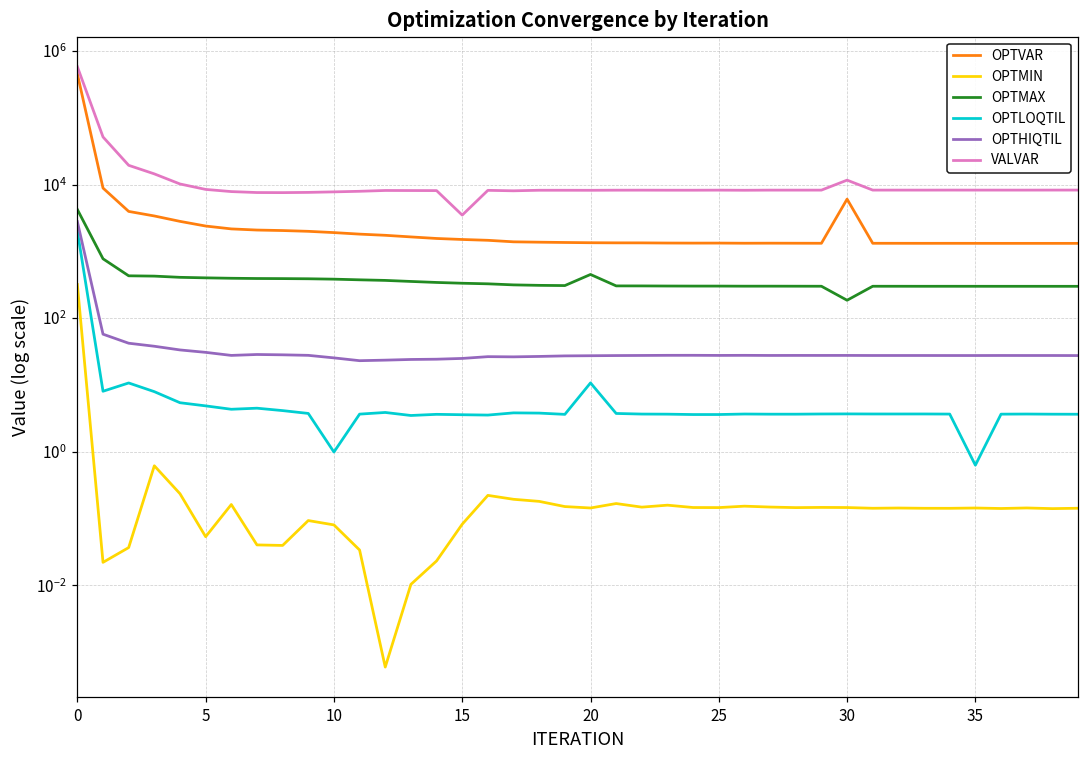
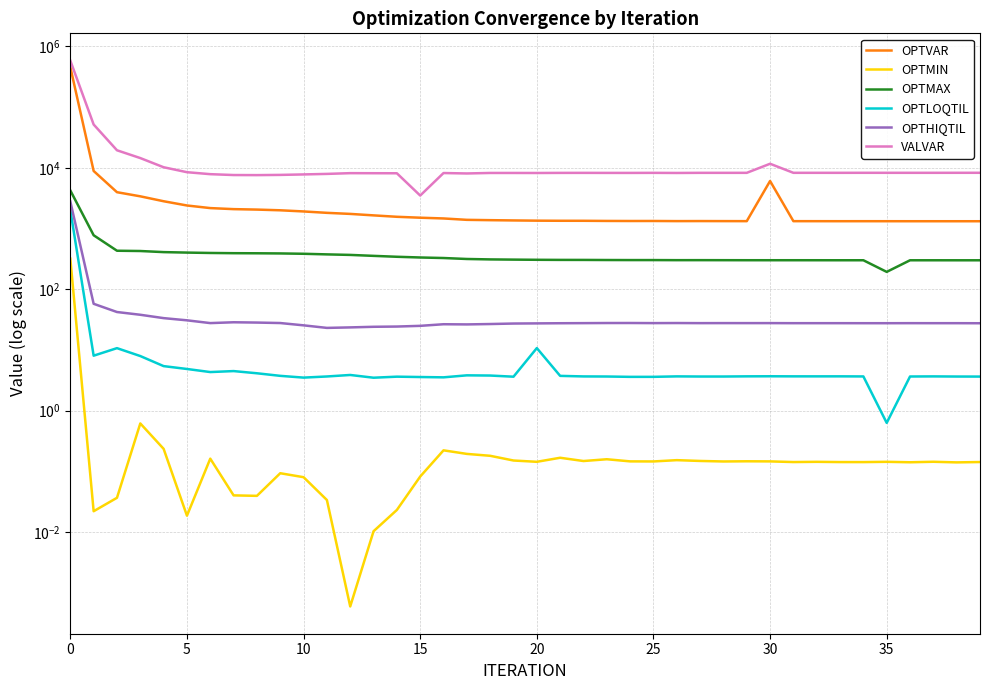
  {
    "OPTVAR": {
      "0": 500000,
      "5": 2400,
      "10": 1900,
      "15": 1500,
      "20": 1300,
      "25": 1300,
      "30": 6000,
      "35": 1300
    },
    "OPTMIN": {
      "0": 300,
-     "5": 0.05,
+     "5": 0.019,
      "10": 0.08,
      "15": 0.08,
      "20": 0.14,
      "25": 0.15,
      "30": 0.15,
      "35": 0.14
    },
    "OPTMAX": {
      "0": 4000,
      "5": 400,
      "10": 400,
      "15": 300,
-     "20": 500,
+     "20": 300,
      "25": 300,
-     "30": 190,
-     "35": 300
+     "30": 300,
+     "35": 190
    },
    "OPTLOQTIL": {
      "0": 2000,
      "5": 5,
-     "10": 1.0,
+     "10": 4,
      "15": 4,
      "20": 11,
      "25": 4,
      "30": 4,
      "35": 0.6
    },
    "OPTHIQTIL": {
      "0": 3000,
      "5": 30,
      "10": 25,
      "15": 25,
      "20": 30,
      "25": 30,
      "30": 30,
      "35": 30
    },
    "VALVAR": {
      "0": 600000,
      "5": 8000,
      "10": 8000,
      "15": 3000,
      "20": 8000,
      "25": 8000,
      "30": 12000,
      "35": 8000
    }
  }
